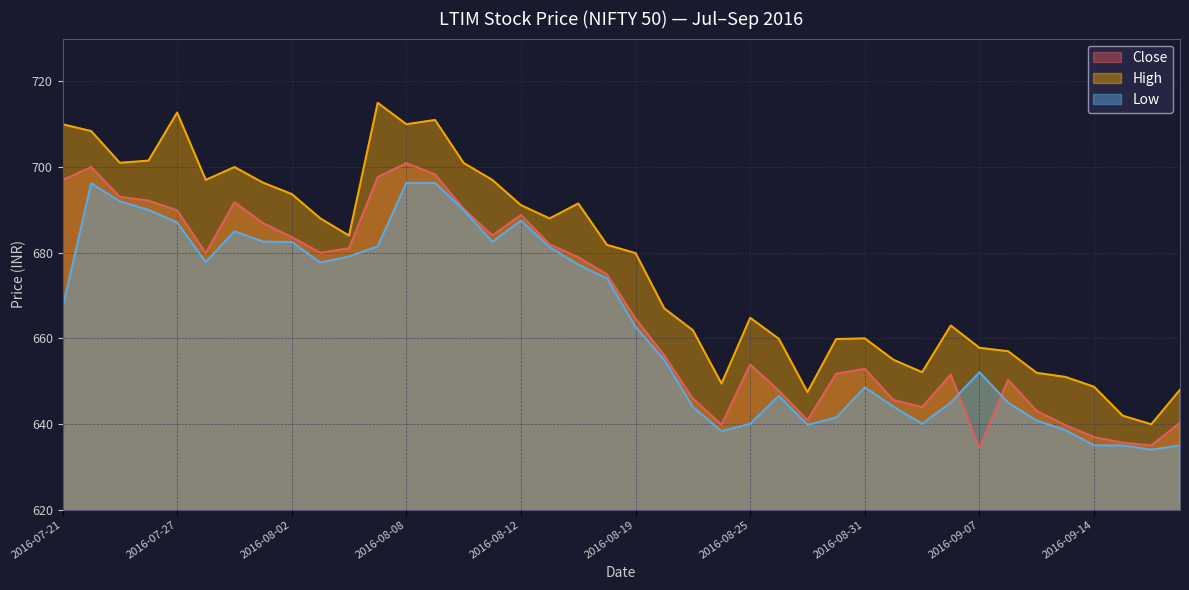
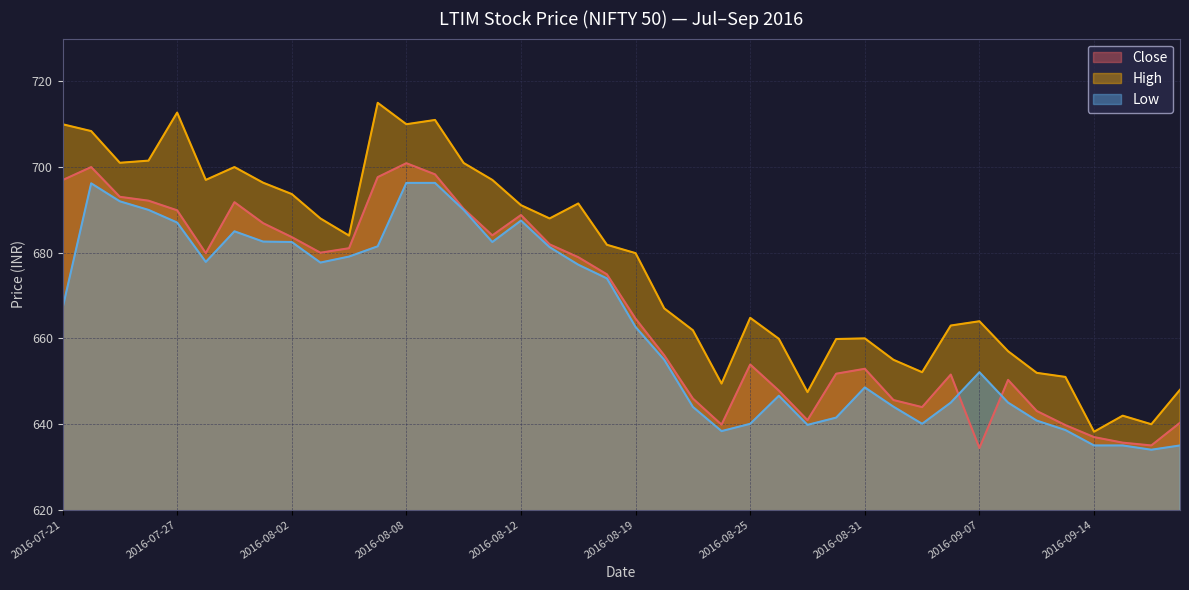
  {
    "Close": {
      "2016-07-21": 697,
      "2016-07-27": 690,
      "2016-08-02": 684,
      "2016-08-08": 701,
      "2016-08-12": 689,
      "2016-08-19": 665,
      "2016-08-25": 654,
      "2016-08-31": 653,
      "2016-09-07": 634,
      "2016-09-14": 637
    },
    "High": {
      "2016-07-21": 710,
      "2016-07-27": 713,
      "2016-08-02": 694,
      "2016-08-08": 710,
      "2016-08-12": 691,
      "2016-08-19": 680,
      "2016-08-25": 665,
      "2016-08-31": 660,
-     "2016-09-07": 658,
-     "2016-09-14": 649
+     "2016-09-07": 664,
+     "2016-09-14": 638
    },
    "Low": {
      "2016-07-21": 667,
      "2016-07-27": 687,
      "2016-08-02": 683,
      "2016-08-08": 696,
      "2016-08-12": 688,
      "2016-08-19": 663,
      "2016-08-25": 640,
      "2016-08-31": 649,
      "2016-09-07": 652,
      "2016-09-14": 635
    }
  }
